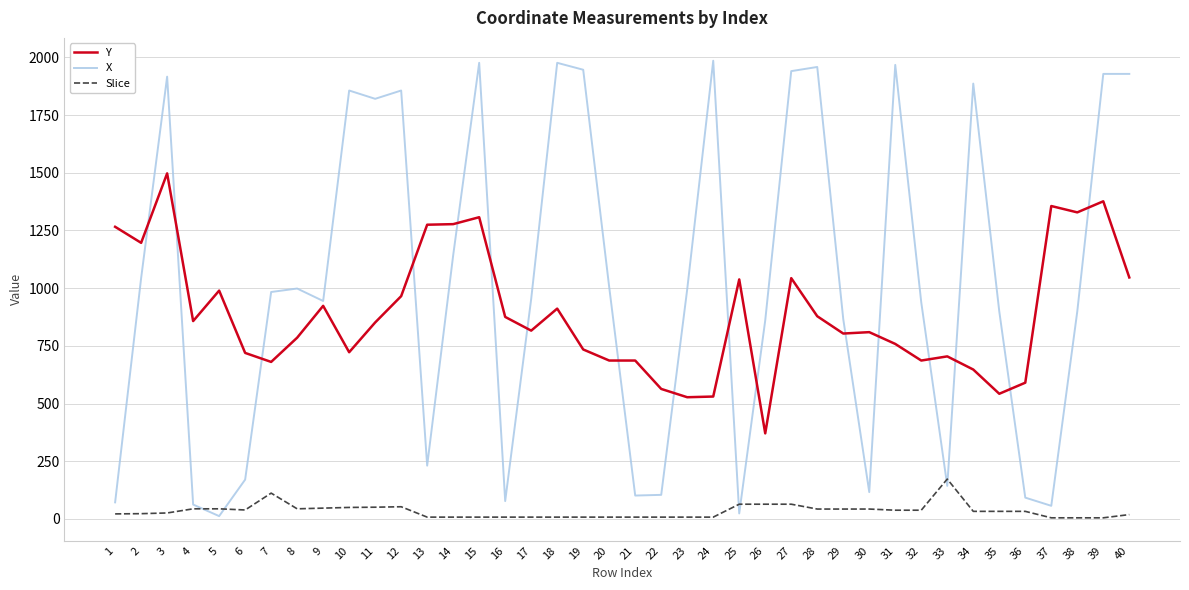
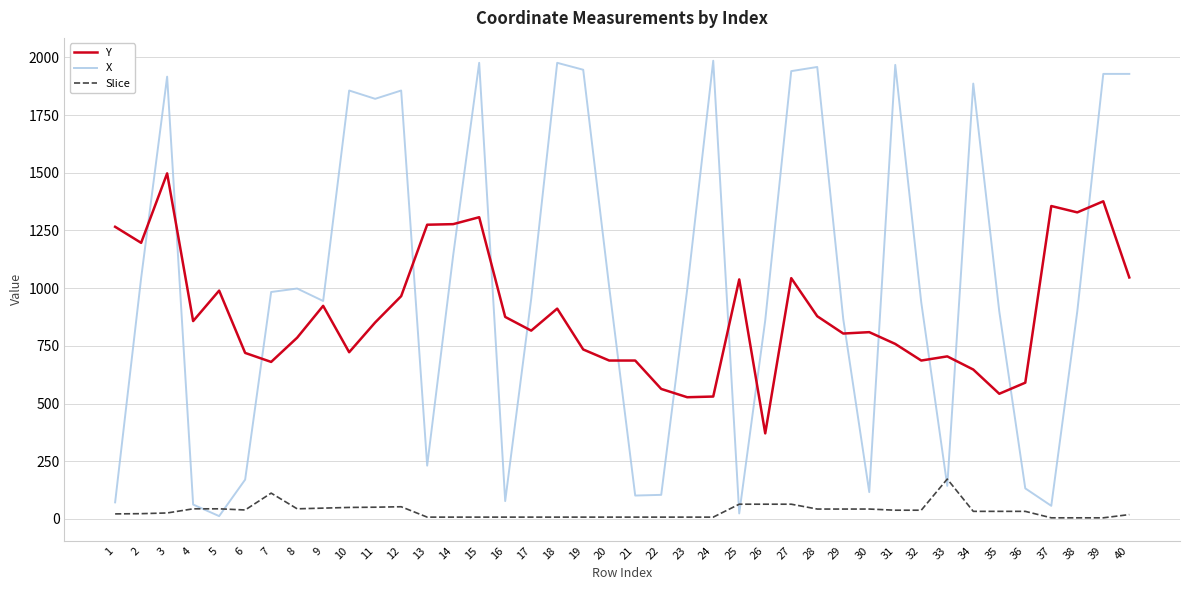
  {
    "Y": {
      "1": 1270,
      "2": 1200,
      "3": 1500,
      "4": 860,
      "5": 990,
      "6": 720,
      "7": 680,
      "8": 790,
      "9": 920,
      "10": 720,
      "11": 850,
      "12": 970,
      "13": 1280,
      "14": 1280,
      "15": 1310,
      "16": 880,
      "17": 820,
      "18": 910,
      "19": 730,
      "20": 690,
      "21": 690,
      "22": 560,
      "23": 530,
      "24": 530,
      "25": 1040,
      "26": 370,
      "27": 1040,
      "28": 880,
      "29": 800,
      "30": 810,
      "31": 760,
      "32": 690,
      "33": 700,
      "34": 650,
      "35": 540,
      "36": 590,
      "37": 1360,
      "38": 1330,
      "39": 1380,
      "40": 1050
    },
    "X": {
      "1": 70,
      "2": 1040,
      "3": 1920,
      "4": 60,
      "5": 10,
      "6": 170,
      "7": 980,
      "8": 1000,
      "9": 940,
      "10": 1860,
      "11": 1820,
      "12": 1860,
      "13": 230,
      "14": 1140,
      "15": 1980,
      "16": 80,
      "17": 950,
      "18": 1980,
      "19": 1950,
      "20": 1000,
      "21": 100,
      "22": 100,
      "23": 1000,
      "24": 1990,
      "25": 20,
      "26": 860,
      "27": 1940,
      "28": 1960,
      "29": 870,
      "30": 120,
      "31": 1970,
      "32": 940,
      "33": 140,
      "34": 1890,
      "35": 900,
-     "36": 90,
+     "36": 130,
      "37": 60,
      "38": 900,
      "39": 1930,
      "40": 1930
    },
    "Slice": {
      "1": 20,
      "2": 20,
      "3": 30,
      "4": 40,
      "5": 40,
      "6": 40,
      "7": 110,
      "8": 40,
      "9": 50,
      "10": 50,
      "11": 50,
      "12": 50,
      "13": 10,
      "14": 10,
      "15": 10,
      "16": 10,
      "17": 10,
      "18": 10,
      "19": 10,
      "20": 10,
      "21": 10,
      "22": 10,
      "23": 10,
      "24": 10,
      "25": 60,
      "26": 60,
      "27": 60,
      "28": 40,
      "29": 40,
      "30": 40,
      "31": 40,
      "32": 40,
      "33": 170,
      "34": 30,
      "35": 30,
      "36": 30,
      "37": 10,
      "38": 10,
      "39": 10,
      "40": 20
    }
  }
